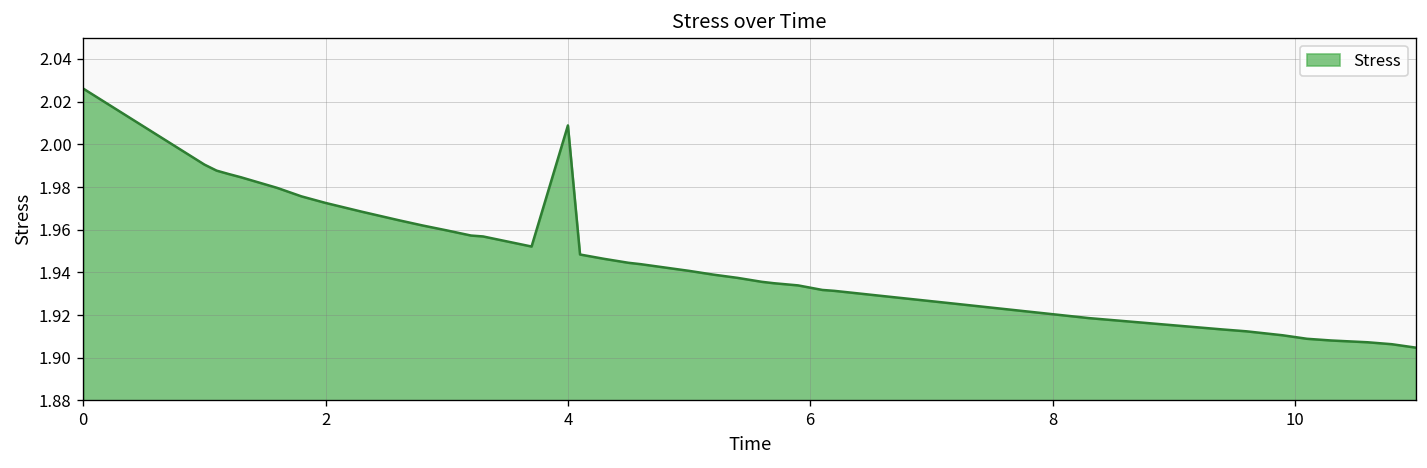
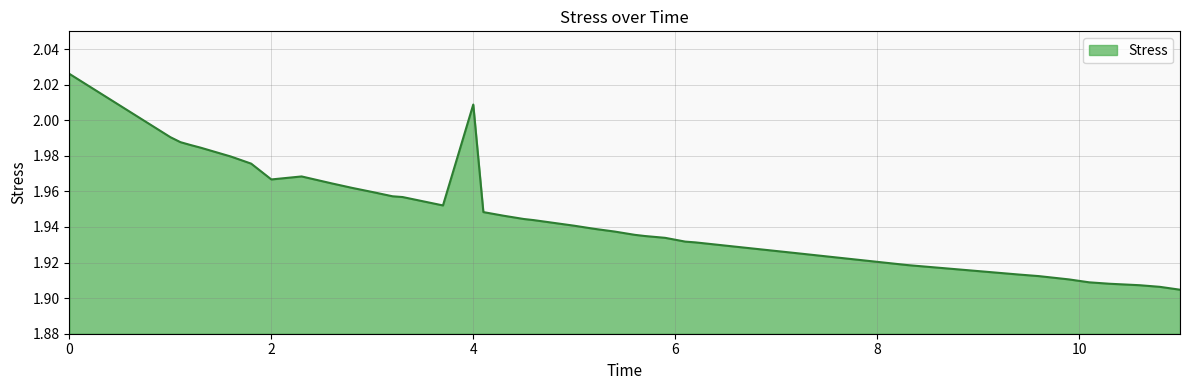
  {
    "0": 2.026,
-   "2": 1.973,
+   "2": 1.967,
    "4": 2.009
  }
